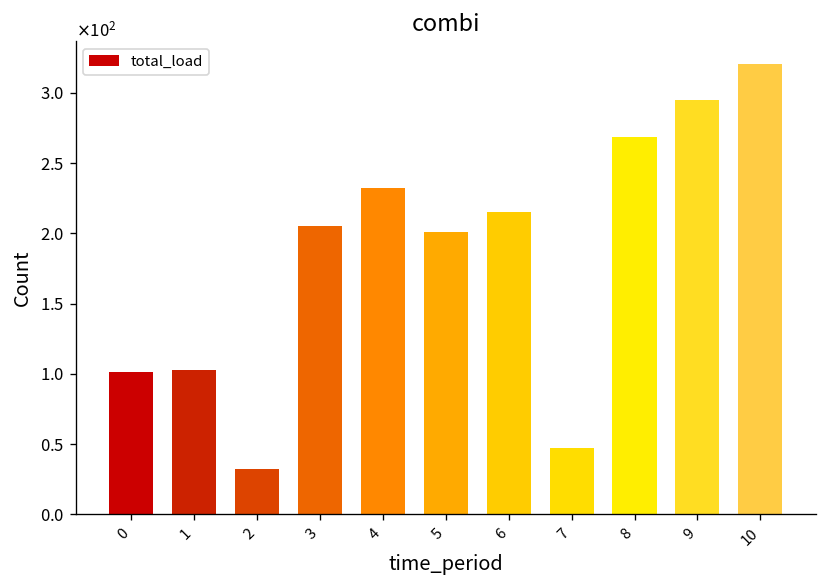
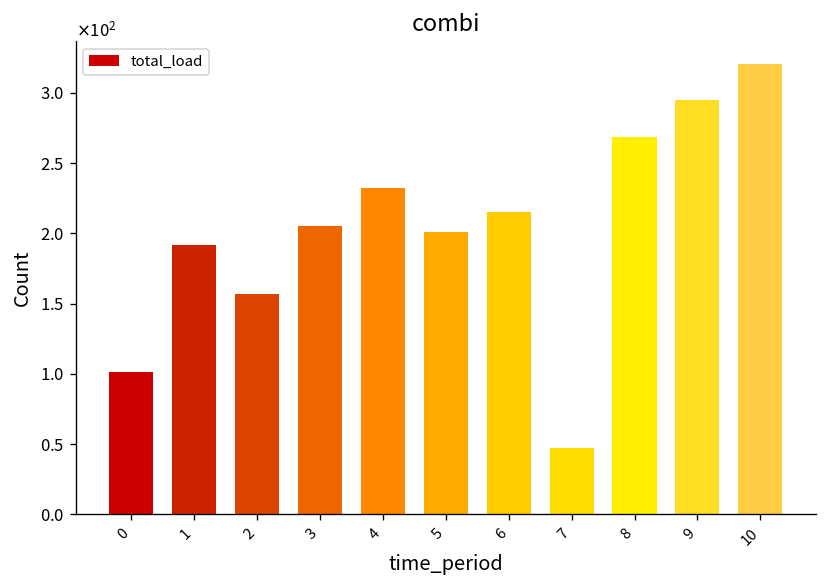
  {
    "0": 101,
-   "1": 103,
-   "2": 32,
+   "1": 192,
+   "2": 157,
    "3": 205,
    "4": 232,
    "5": 201,
    "6": 215,
    "7": 47,
    "8": 269,
    "9": 295,
    "10": 321
  }
